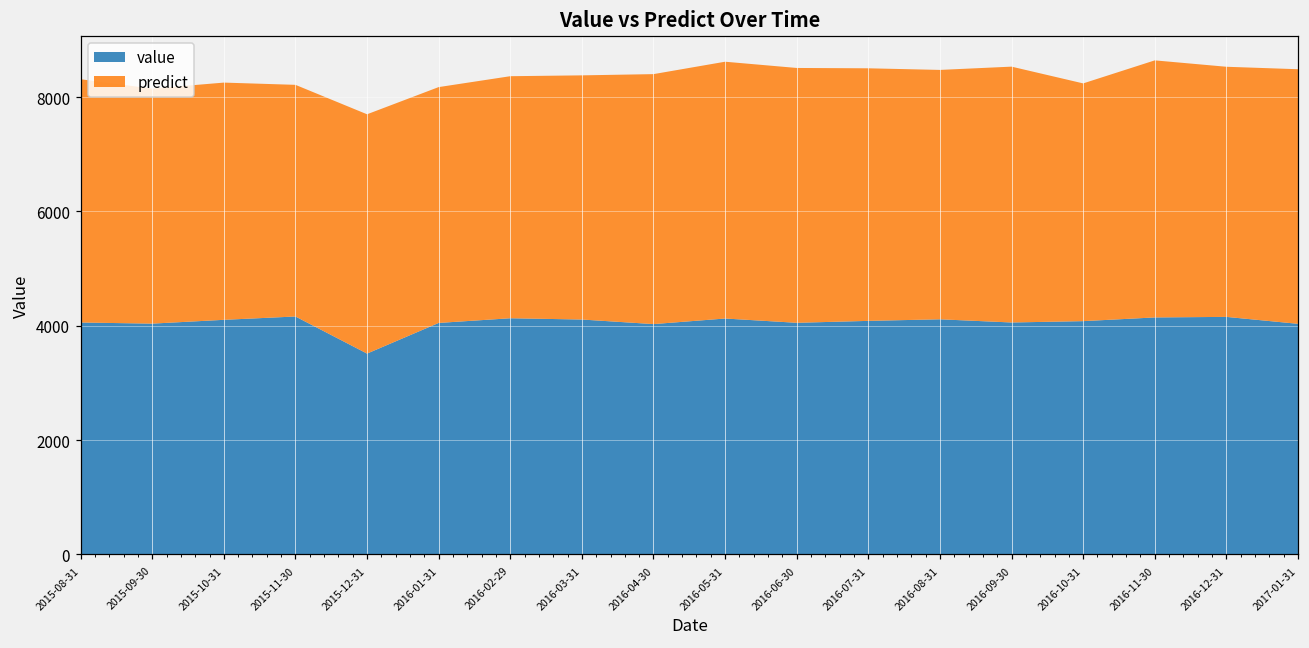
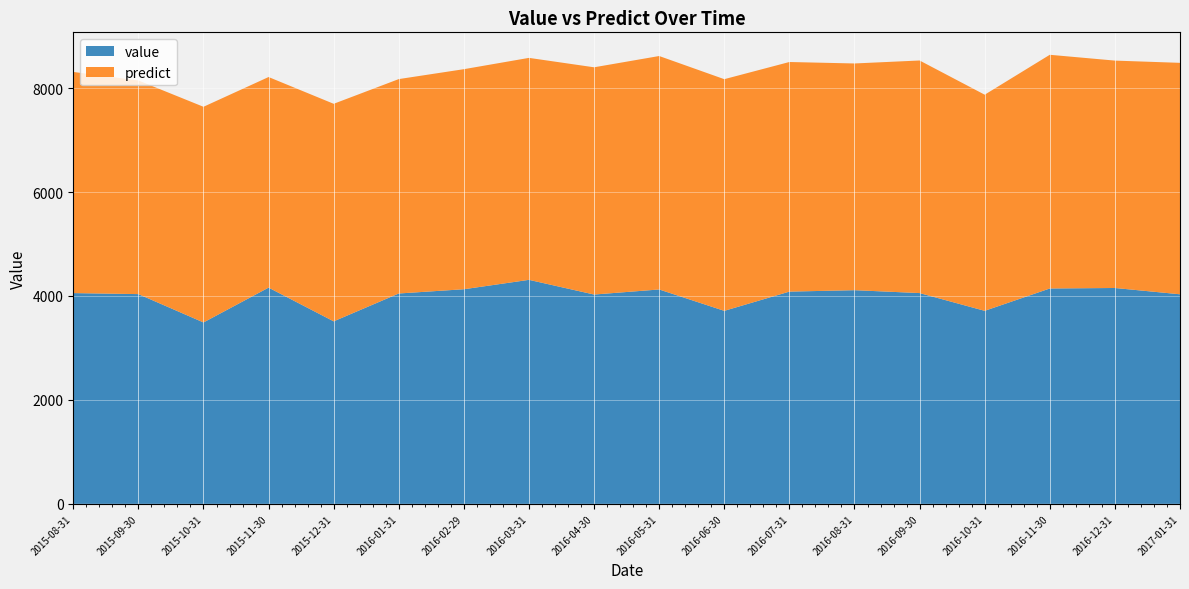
  {
    "value": {
      "2015-08-31": 4100,
      "2015-09-30": 4000,
-     "2015-10-31": 4100,
+     "2015-10-31": 3500,
      "2015-11-30": 4200,
      "2015-12-31": 3500,
      "2016-01-31": 4000,
      "2016-02-29": 4100,
-     "2016-03-31": 4100,
+     "2016-03-31": 4300,
      "2016-04-30": 4000,
      "2016-05-31": 4100,
-     "2016-06-30": 4100,
+     "2016-06-30": 3700,
      "2016-07-31": 4100,
      "2016-08-31": 4100,
      "2016-09-30": 4100,
-     "2016-10-31": 4100,
+     "2016-10-31": 3700,
      "2016-11-30": 4100,
      "2016-12-31": 4200,
      "2017-01-31": 4000
    },
    "predict": {
      "2015-08-31": 4300,
      "2015-10-31": 4200,
      "2015-11-30": 4100,
      "2015-12-31": 4200,
      "2016-01-31": 4100,
      "2016-02-29": 4200,
      "2016-03-31": 4300,
      "2016-04-30": 4400,
      "2016-05-31": 4500,
      "2016-06-30": 4500,
      "2016-07-31": 4400,
      "2016-08-31": 4400,
      "2016-09-30": 4500,
      "2016-10-31": 4200,
      "2016-11-30": 4500,
      "2016-12-31": 4400,
      "2017-01-31": 4500
    }
  }
